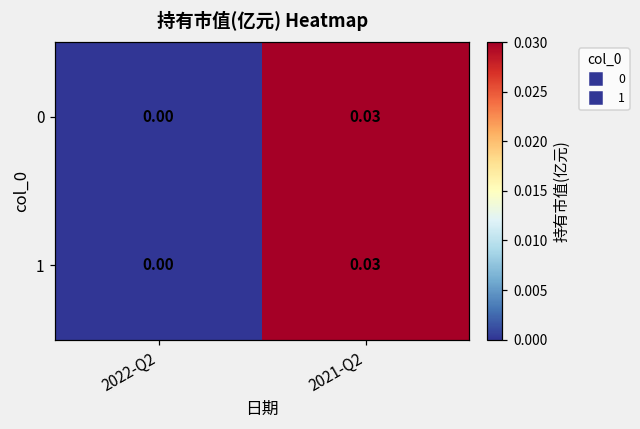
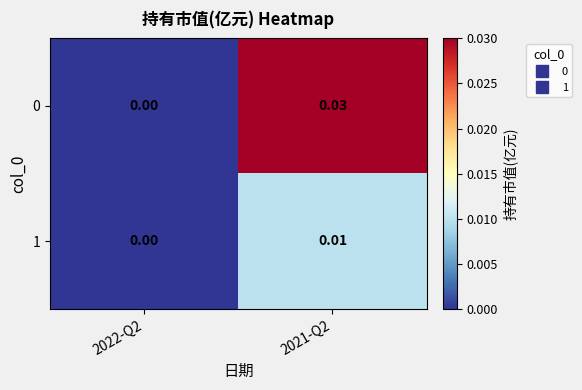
  {
    "0": {
      "2022-Q2": 0.00,
      "2021-Q2": 0.03
    },
    "1": {
      "2022-Q2": 0.00,
-     "2021-Q2": 0.03
+     "2021-Q2": 0.01
    }
  }
